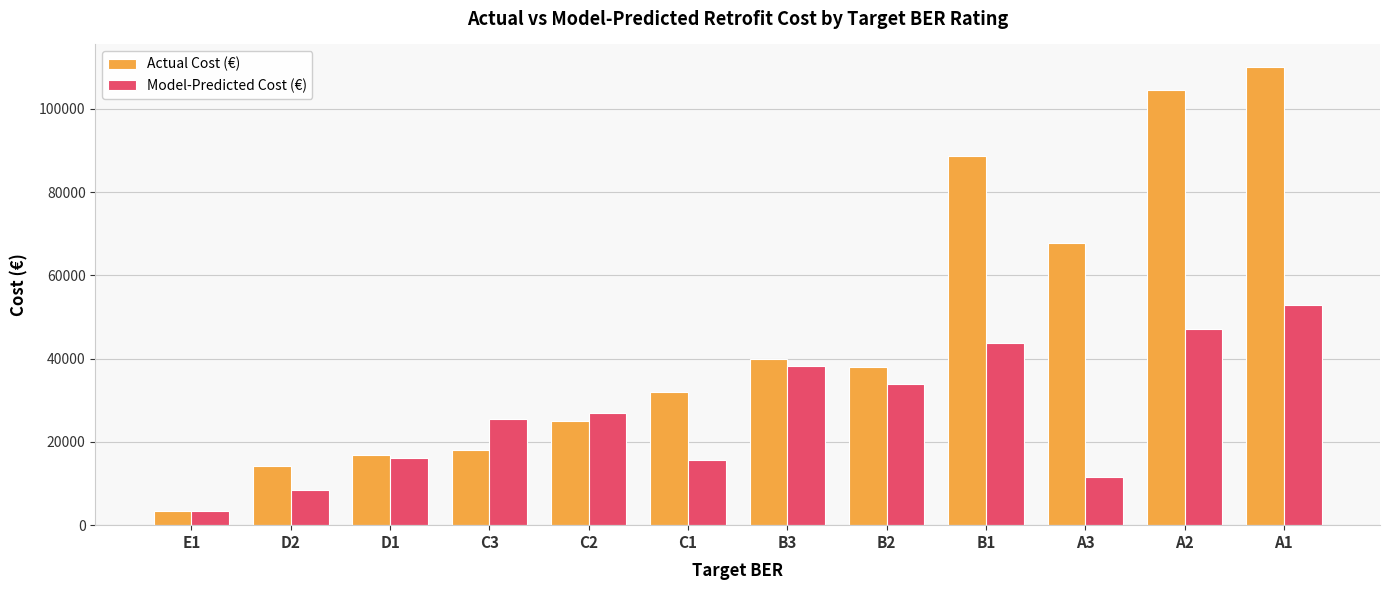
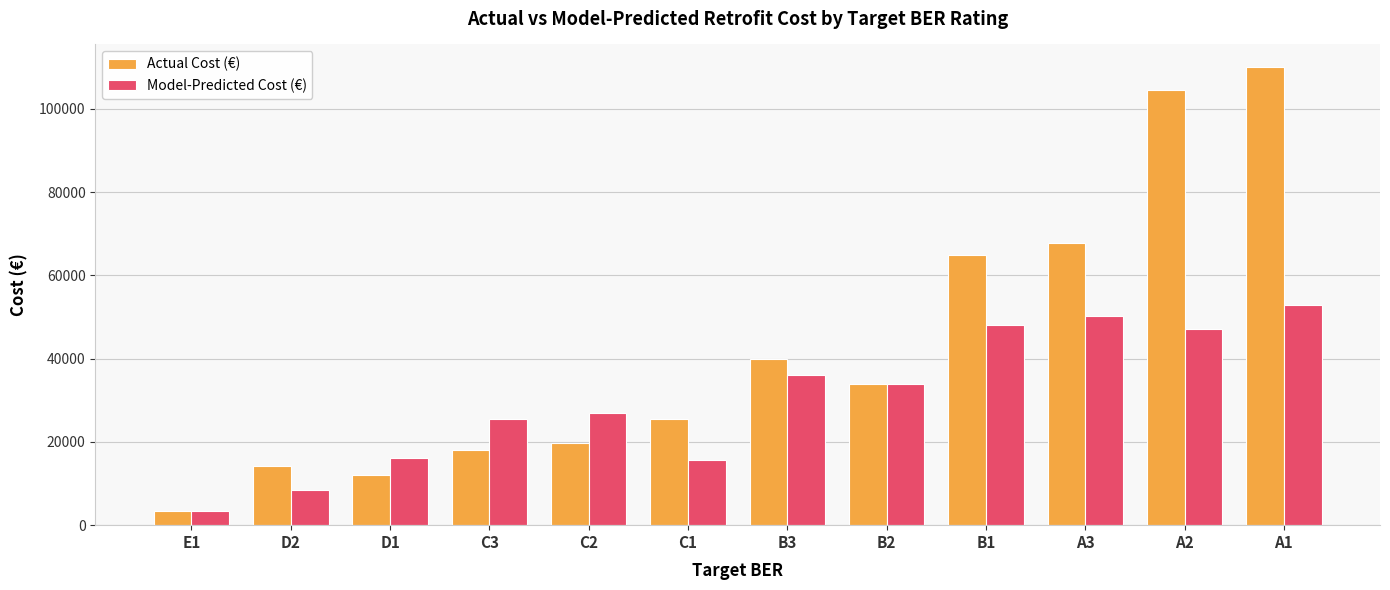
  {
    "Actual Cost (€)": {
      "E1": 4000,
      "D2": 14000,
-     "D1": 17000,
+     "D1": 12000,
      "C3": 18000,
-     "C2": 25000,
-     "C1": 32000,
+     "C2": 20000,
+     "C1": 25000,
      "B3": 40000,
-     "B2": 38000,
-     "B1": 89000,
+     "B2": 34000,
+     "B1": 65000,
      "A3": 68000,
      "A2": 104000,
      "A1": 110000
    },
    "Model-Predicted Cost (€)": {
      "E1": 4000,
      "D2": 9000,
      "D1": 16000,
      "C3": 25000,
      "C2": 27000,
      "C1": 16000,
-     "B3": 38000,
+     "B3": 36000,
      "B2": 34000,
-     "B1": 44000,
-     "A3": 12000,
+     "B1": 48000,
+     "A3": 50000,
      "A2": 47000,
      "A1": 53000
    }
  }
